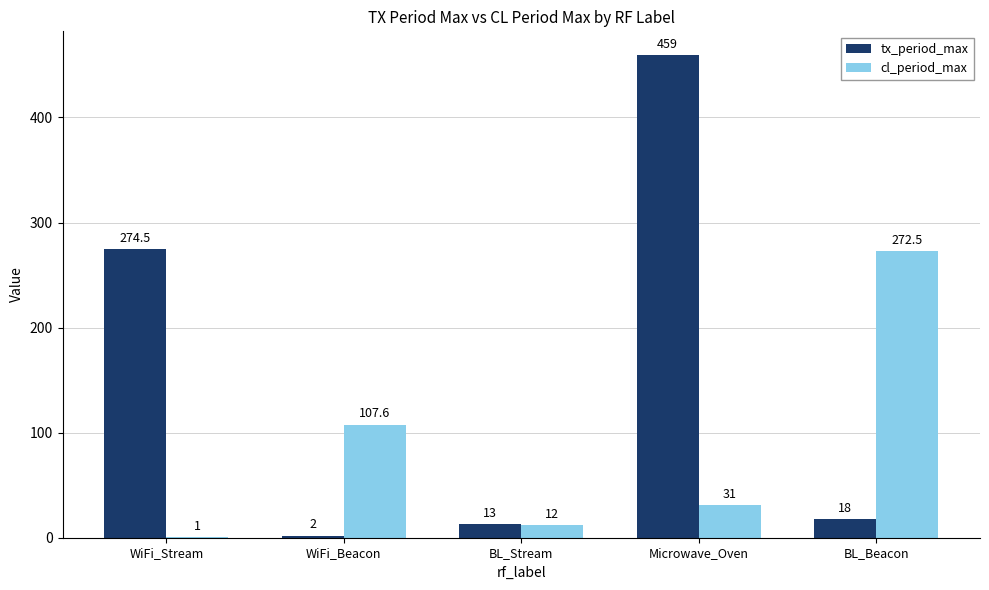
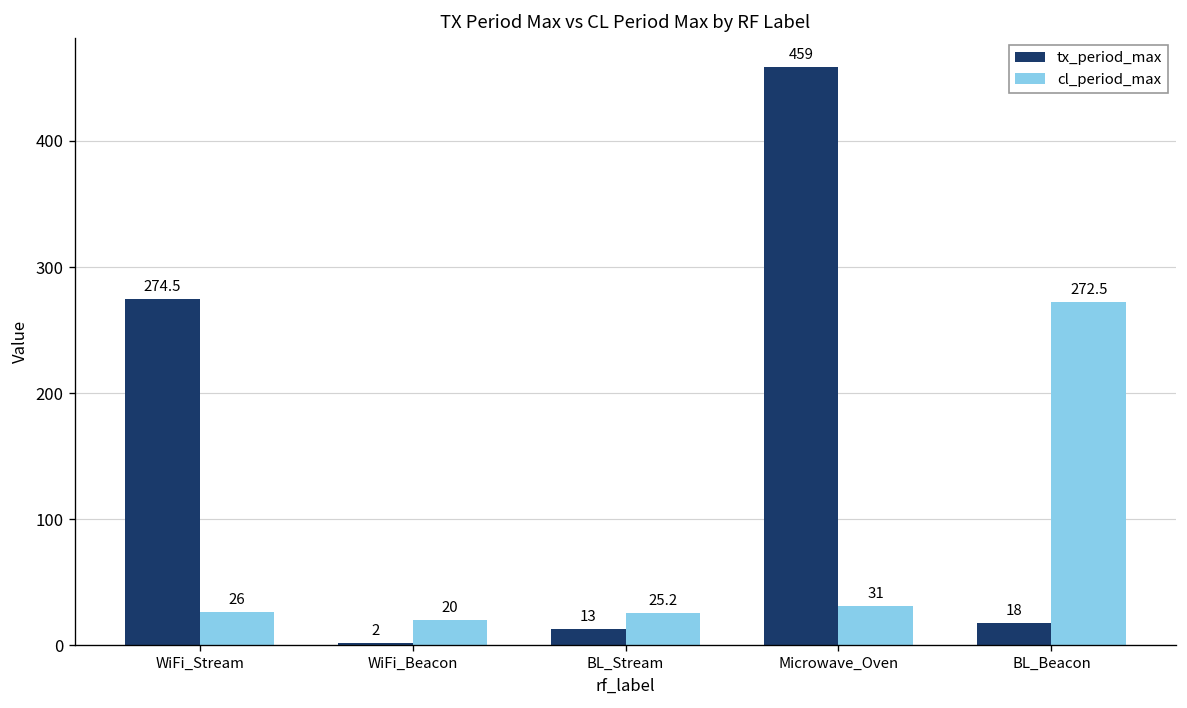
  {
    "tx_period_max": {
      "WiFi_Stream": 274.5,
      "WiFi_Beacon": 2,
      "BL_Stream": 13,
      "Microwave_Oven": 459,
      "BL_Beacon": 18
    },
    "cl_period_max": {
-     "WiFi_Stream": 1,
-     "WiFi_Beacon": 107.6,
-     "BL_Stream": 12,
+     "WiFi_Stream": 26,
+     "WiFi_Beacon": 20,
+     "BL_Stream": 25.2,
      "Microwave_Oven": 31,
      "BL_Beacon": 272.5
    }
  }
